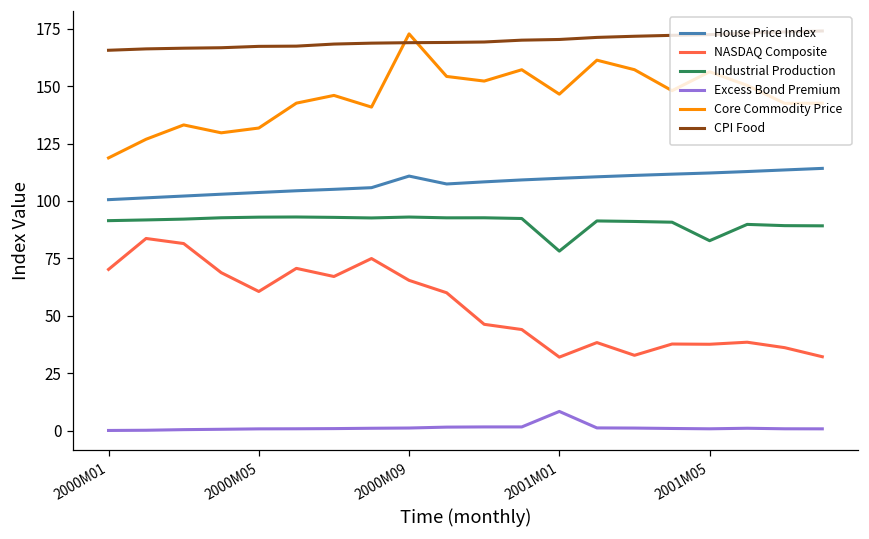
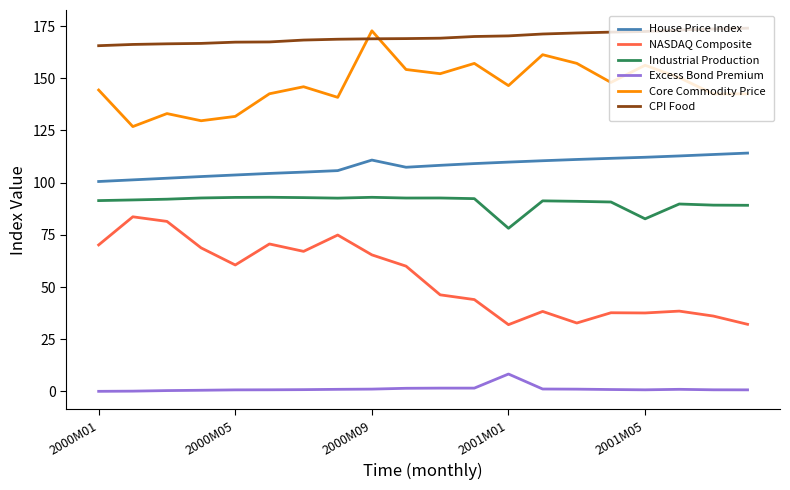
  {
    "House Price Index": {
      "2000M01": 101,
      "2000M05": 104,
      "2000M09": 111,
      "2001M01": 110,
      "2001M05": 112
    },
    "NASDAQ Composite": {
      "2000M01": 70,
      "2000M05": 61,
      "2000M09": 65,
      "2001M01": 32,
      "2001M05": 38
    },
    "Industrial Production": {
      "2000M01": 91,
      "2000M05": 93,
      "2000M09": 93,
      "2001M01": 78,
      "2001M05": 83
    },
    "Excess Bond Premium": {
      "2000M01": 0,
      "2000M05": 1,
      "2000M09": 1,
      "2001M01": 8,
      "2001M05": 1
    },
    "Core Commodity Price": {
-     "2000M01": 119,
+     "2000M01": 144,
      "2000M05": 132,
      "2000M09": 173,
      "2001M01": 146
    },
    "CPI Food": {
      "2000M01": 166,
      "2000M05": 167,
      "2000M09": 169,
      "2001M01": 170
    }
  }
